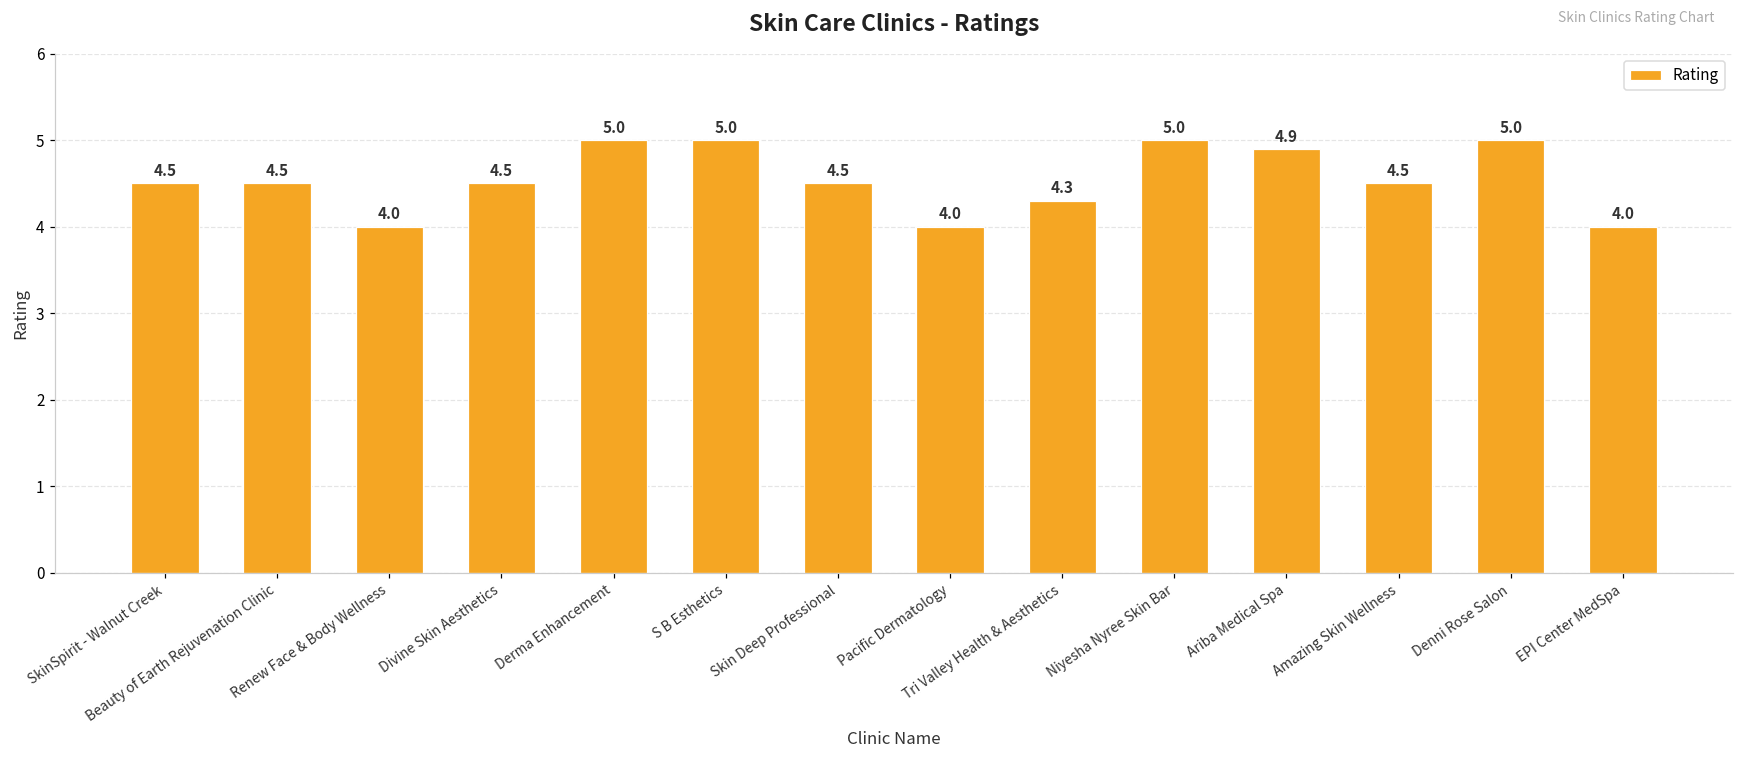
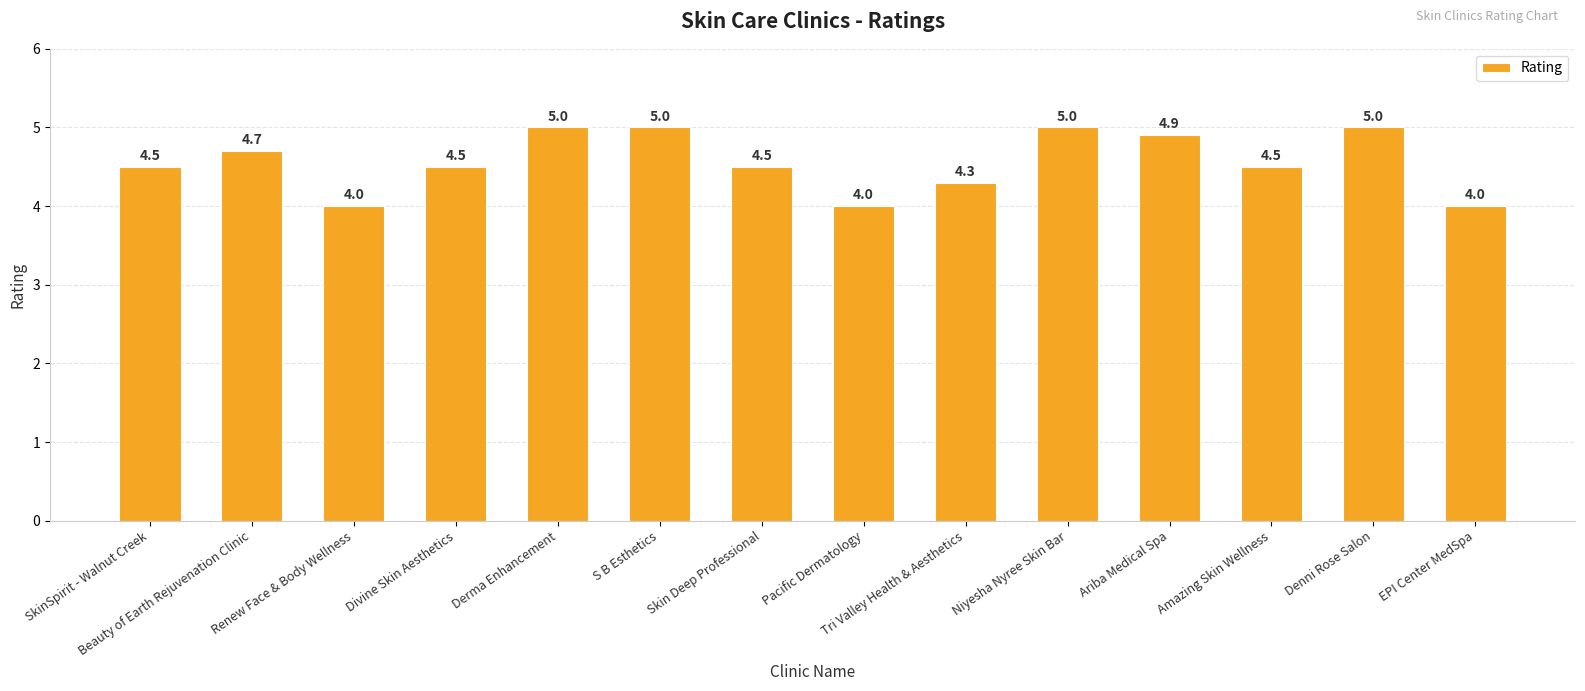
  {
    "SkinSpirit - Walnut Creek": 4.5,
-   "Beauty of Earth Rejuvenation Clinic": 4.5,
+   "Beauty of Earth Rejuvenation Clinic": 4.7,
    "Renew Face & Body Wellness": 4.0,
    "Divine Skin Aesthetics": 4.5,
    "Derma Enhancement": 5.0,
    "S B Esthetics": 5.0,
    "Skin Deep Professional": 4.5,
    "Pacific Dermatology": 4.0,
    "Tri Valley Health & Aesthetics": 4.3,
    "Niyesha Nyree Skin Bar": 5.0,
    "Ariba Medical Spa": 4.9,
    "Amazing Skin Wellness": 4.5,
    "Denni Rose Salon": 5.0,
    "EPI Center MedSpa": 4.0
  }
